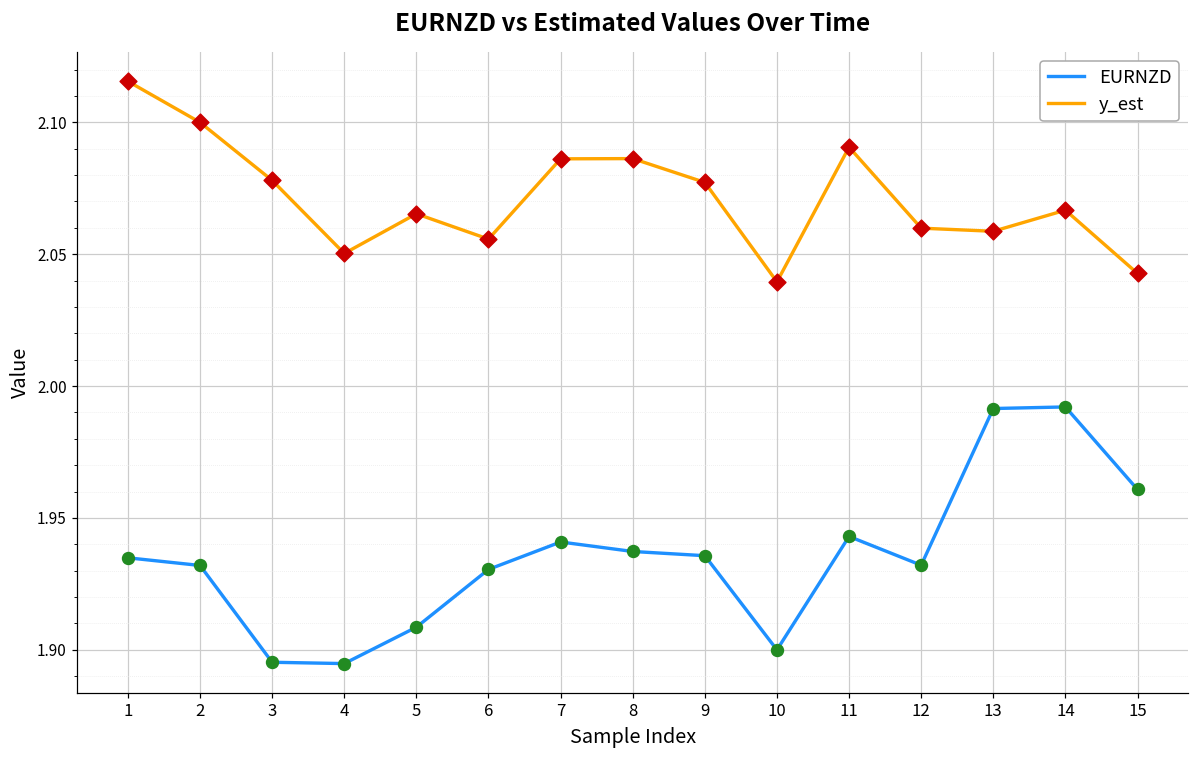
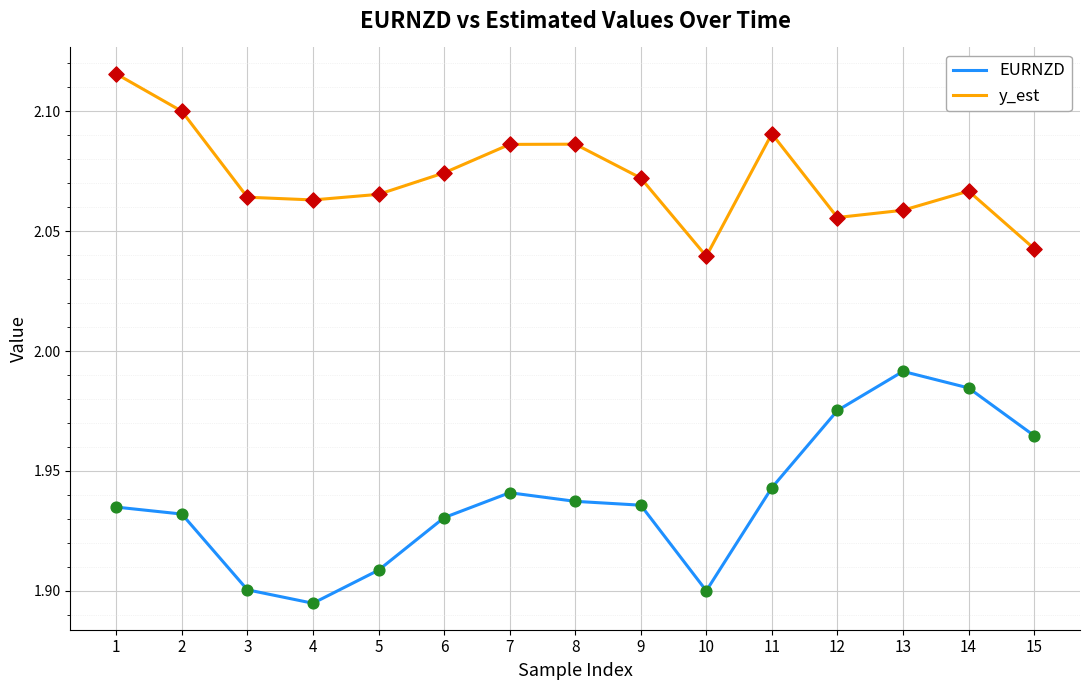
  {
    "EURNZD": {
      "1": 1.935,
      "2": 1.932,
-     "3": 1.895,
+     "3": 1.900,
      "4": 1.895,
      "5": 1.909,
      "6": 1.931,
      "7": 1.941,
      "8": 1.937,
      "9": 1.936,
      "10": 1.900,
      "11": 1.943,
-     "12": 1.932,
+     "12": 1.975,
      "13": 1.992,
-     "14": 1.992,
-     "15": 1.961
+     "14": 1.985,
+     "15": 1.965
    },
    "y_est": {
      "1": 2.116,
      "2": 2.100,
-     "3": 2.078,
-     "4": 2.050,
+     "3": 2.064,
+     "4": 2.063,
      "5": 2.065,
-     "6": 2.056,
+     "6": 2.074,
      "7": 2.086,
      "8": 2.086,
-     "9": 2.077,
+     "9": 2.072,
      "10": 2.040,
      "11": 2.091,
-     "12": 2.060,
+     "12": 2.056,
      "13": 2.059,
      "14": 2.067,
      "15": 2.043
    }
  }
